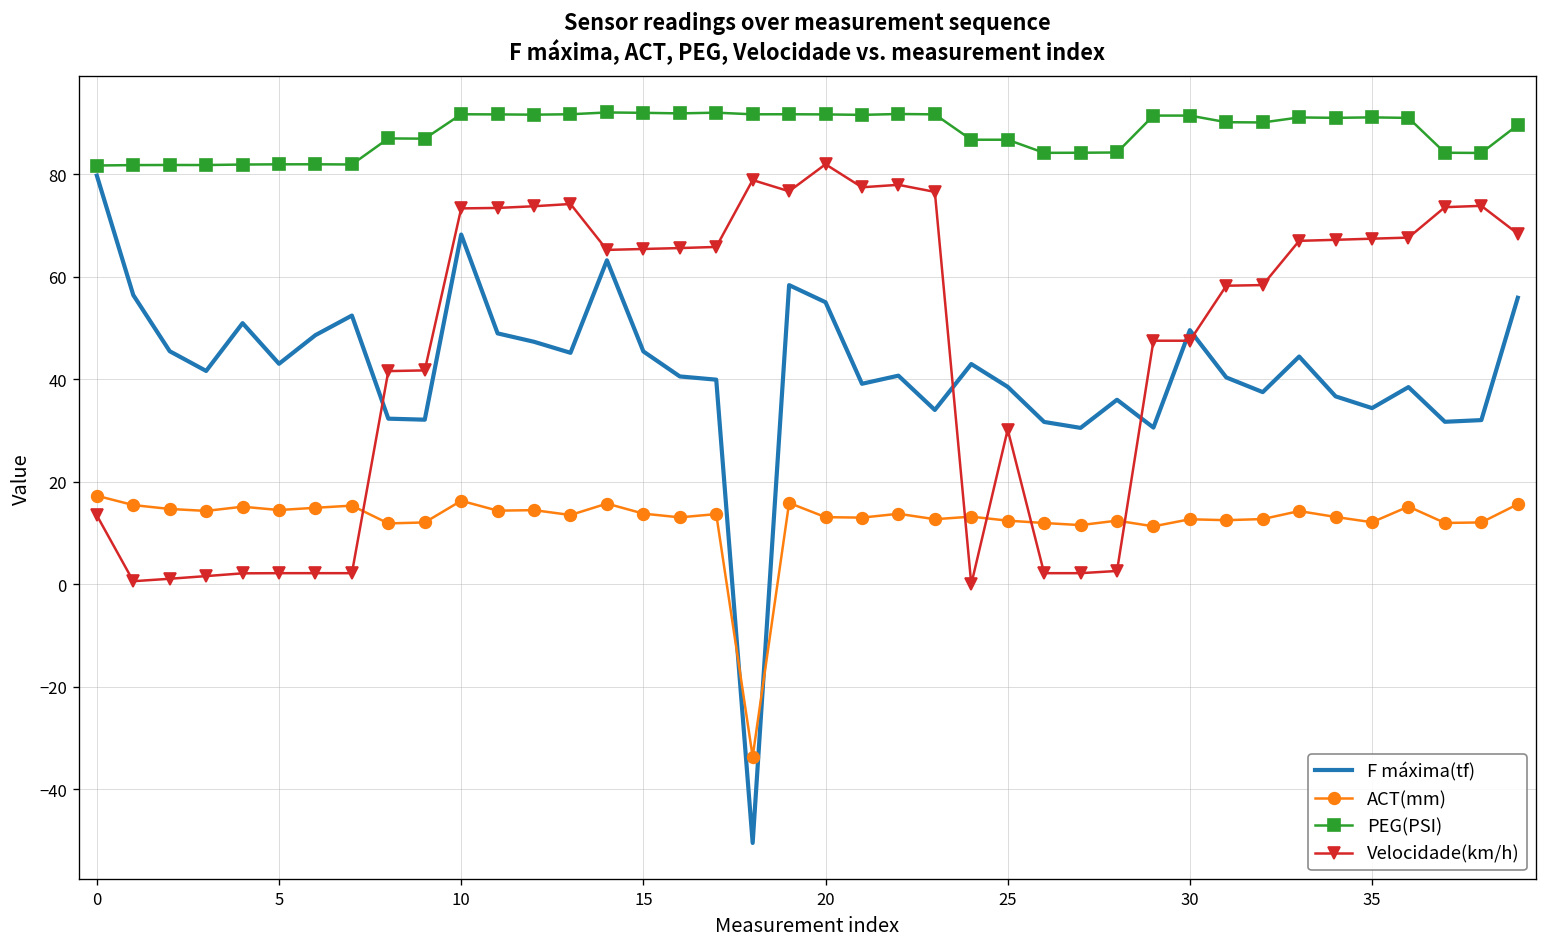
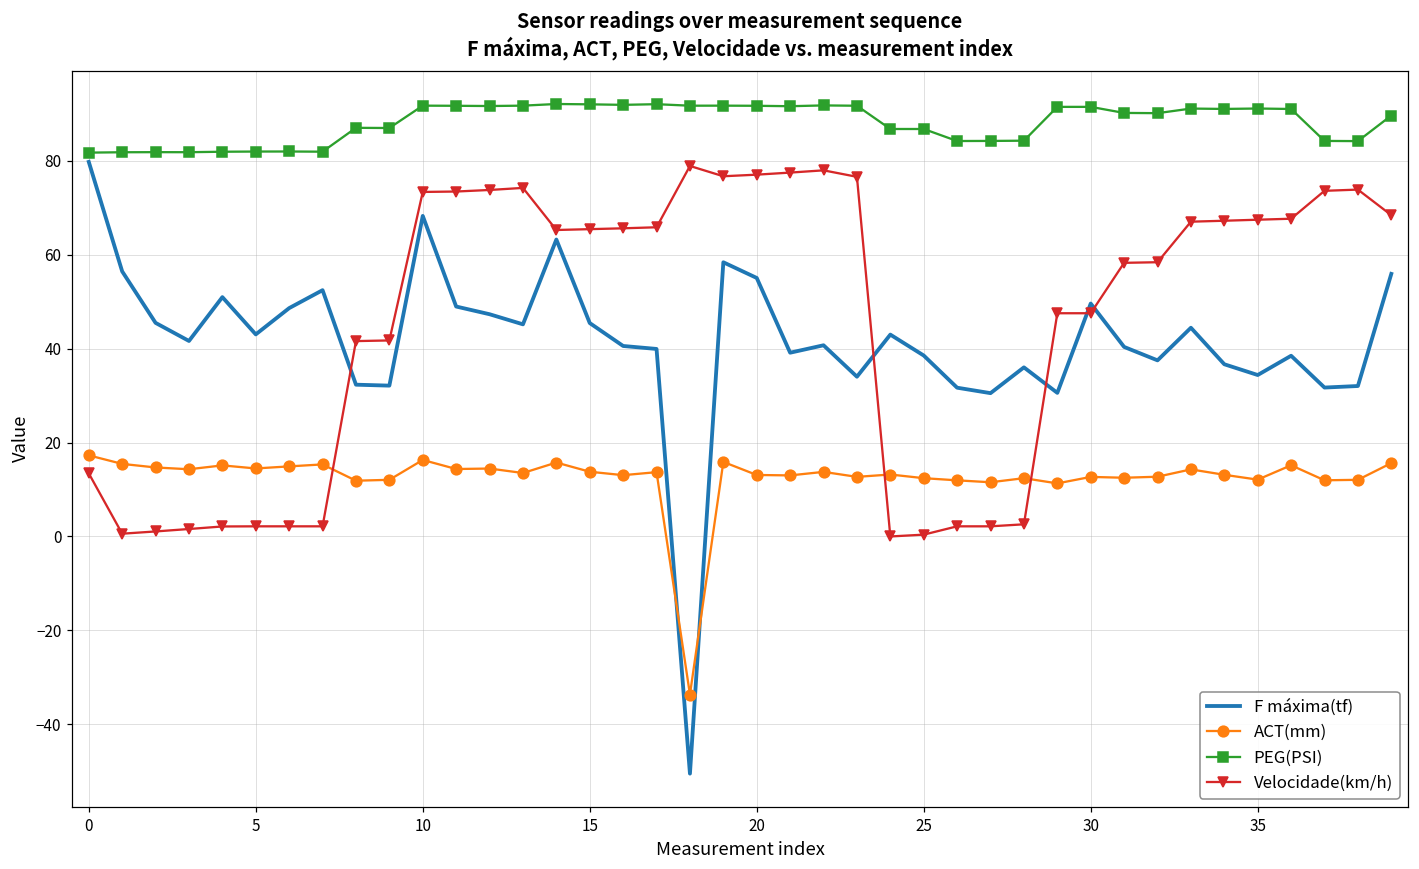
  {
    "F máxima(tf)": {
      "0": 80,
      "5": 43,
      "10": 68,
      "15": 45,
      "20": 55,
      "25": 39,
      "30": 50,
      "35": 34
    },
    "ACT(mm)": {
      "0": 17,
      "5": 14,
      "10": 16,
      "15": 14,
      "20": 13,
      "25": 12,
      "30": 13,
      "35": 12
    },
    "PEG(PSI)": {
      "0": 82,
      "5": 82,
      "10": 92,
      "15": 92,
      "20": 92,
      "25": 87,
      "30": 91,
      "35": 91
    },
    "Velocidade(km/h)": {
      "0": 13,
      "5": 2,
      "10": 73,
      "15": 65,
-     "20": 82,
-     "25": 30,
+     "20": 77,
+     "25": 0,
      "30": 48,
      "35": 67
    }
  }
